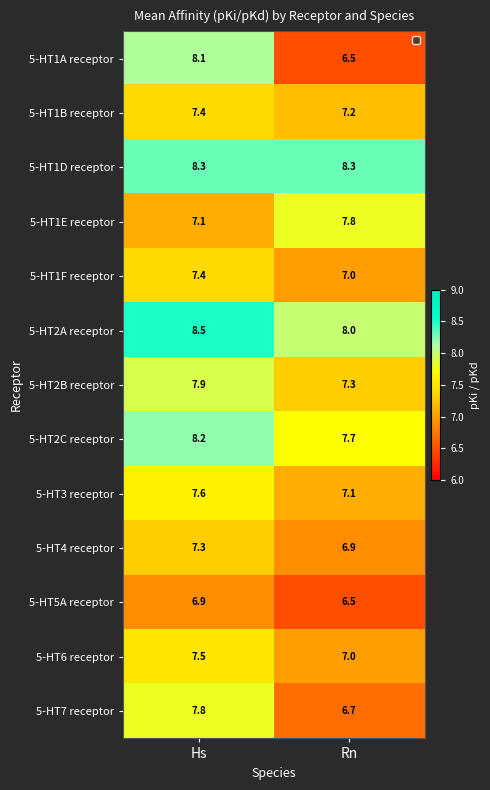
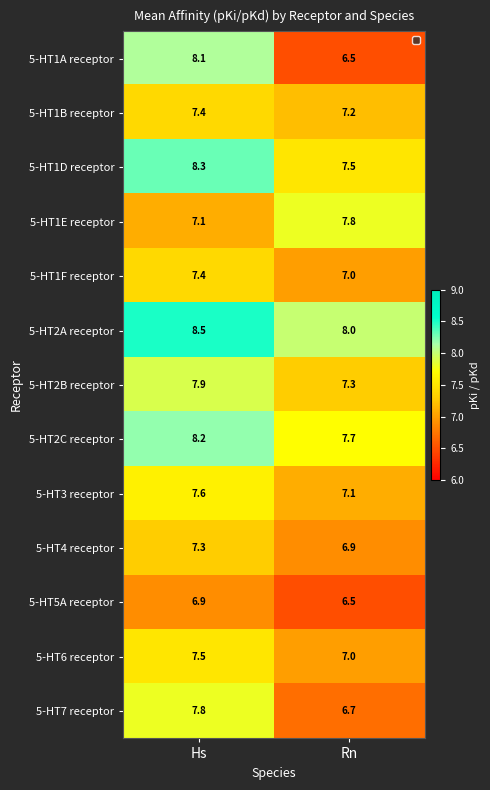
  {
    "5-HT1A receptor": {
      "Hs": 8.1,
      "Rn": 6.5
    },
    "5-HT1B receptor": {
      "Hs": 7.4,
      "Rn": 7.2
    },
    "5-HT1D receptor": {
      "Hs": 8.3,
-     "Rn": 8.3
+     "Rn": 7.5
    },
    "5-HT1E receptor": {
      "Hs": 7.1,
      "Rn": 7.8
    },
    "5-HT1F receptor": {
      "Hs": 7.4,
      "Rn": 7.0
    },
    "5-HT2A receptor": {
      "Hs": 8.5,
      "Rn": 8.0
    },
    "5-HT2B receptor": {
      "Hs": 7.9,
      "Rn": 7.3
    },
    "5-HT2C receptor": {
      "Hs": 8.2,
      "Rn": 7.7
    },
    "5-HT3 receptor": {
      "Hs": 7.6,
      "Rn": 7.1
    },
    "5-HT4 receptor": {
      "Hs": 7.3,
      "Rn": 6.9
    },
    "5-HT5A receptor": {
      "Hs": 6.9,
      "Rn": 6.5
    },
    "5-HT6 receptor": {
      "Hs": 7.5,
      "Rn": 7.0
    },
    "5-HT7 receptor": {
      "Hs": 7.8,
      "Rn": 6.7
    }
  }
